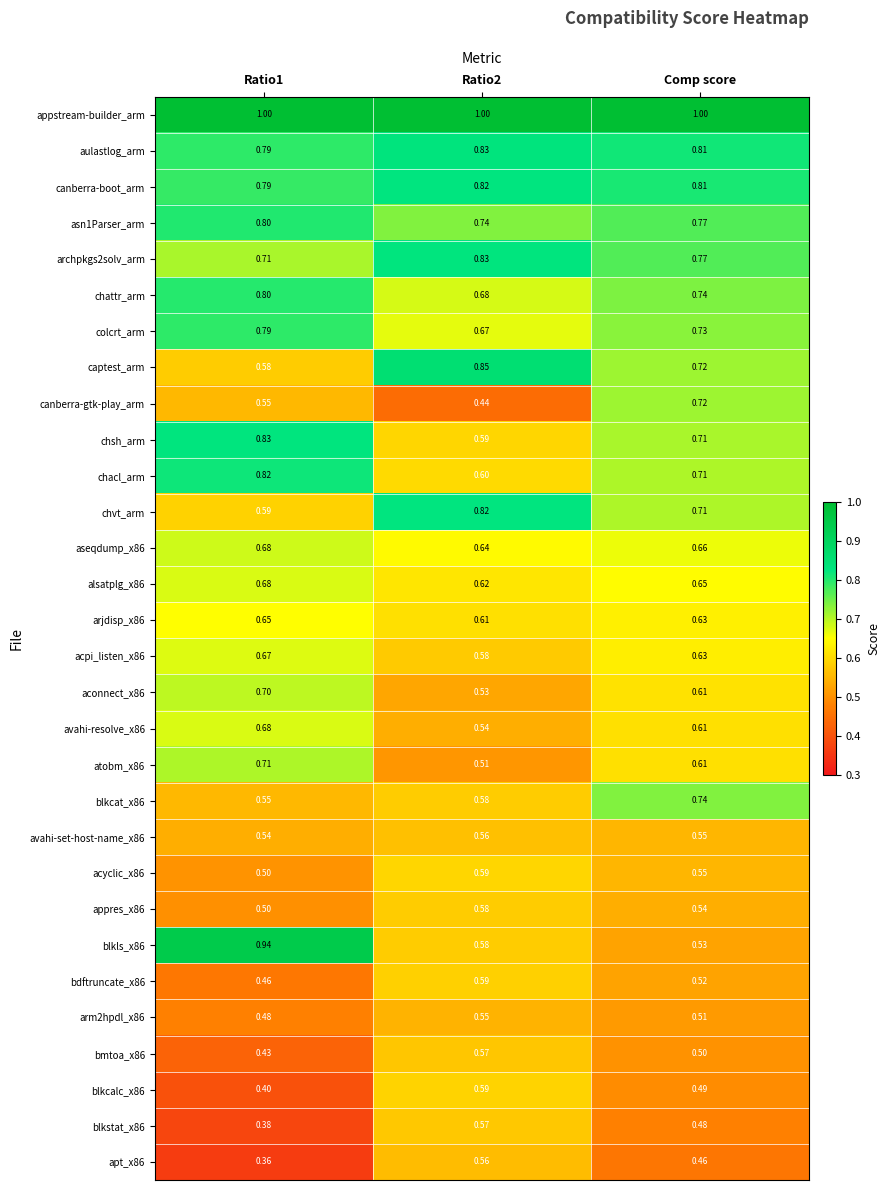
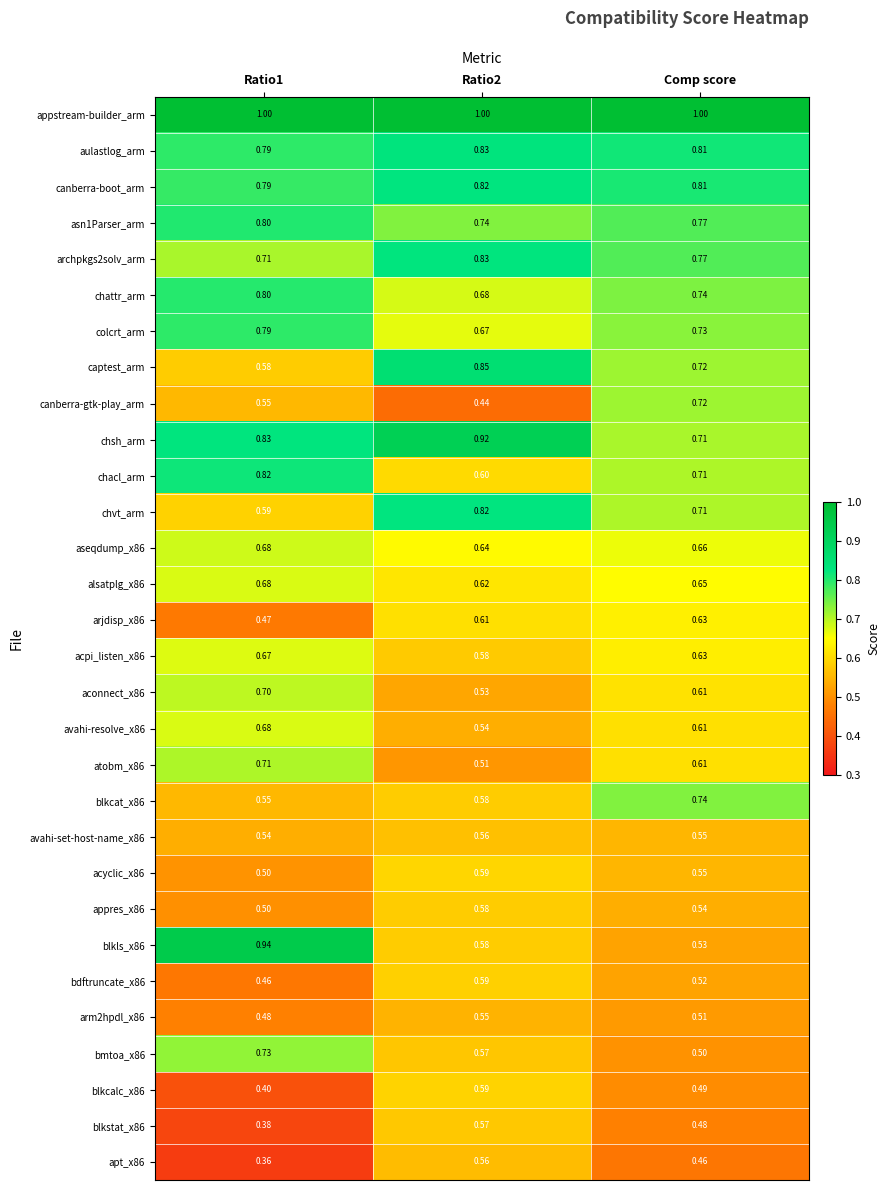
  {
    "appstream-builder_arm": {
      "Ratio1": 1.00,
      "Ratio2": 1.00,
      "Comp score": 1.00
    },
    "aulastlog_arm": {
      "Ratio1": 0.79,
      "Ratio2": 0.83,
      "Comp score": 0.81
    },
    "canberra-boot_arm": {
      "Ratio1": 0.79,
      "Ratio2": 0.82,
      "Comp score": 0.81
    },
    "asn1Parser_arm": {
      "Ratio1": 0.80,
      "Ratio2": 0.74,
      "Comp score": 0.77
    },
    "archpkgs2solv_arm": {
      "Ratio1": 0.71,
      "Ratio2": 0.83,
      "Comp score": 0.77
    },
    "chattr_arm": {
      "Ratio1": 0.80,
      "Ratio2": 0.68,
      "Comp score": 0.74
    },
    "colcrt_arm": {
      "Ratio1": 0.79,
      "Ratio2": 0.67,
      "Comp score": 0.73
    },
    "captest_arm": {
      "Ratio1": 0.58,
      "Ratio2": 0.85,
      "Comp score": 0.72
    },
    "canberra-gtk-play_arm": {
      "Ratio1": 0.55,
      "Ratio2": 0.44,
      "Comp score": 0.72
    },
    "chsh_arm": {
      "Ratio1": 0.83,
-     "Ratio2": 0.59,
+     "Ratio2": 0.92,
      "Comp score": 0.71
    },
    "chacl_arm": {
      "Ratio1": 0.82,
      "Ratio2": 0.60,
      "Comp score": 0.71
    },
    "chvt_arm": {
      "Ratio1": 0.59,
      "Ratio2": 0.82,
      "Comp score": 0.71
    },
    "aseqdump_x86": {
      "Ratio1": 0.68,
      "Ratio2": 0.64,
      "Comp score": 0.66
    },
    "alsatplg_x86": {
      "Ratio1": 0.68,
      "Ratio2": 0.62,
      "Comp score": 0.65
    },
    "arjdisp_x86": {
-     "Ratio1": 0.65,
+     "Ratio1": 0.47,
      "Ratio2": 0.61,
      "Comp score": 0.63
    },
    "acpi_listen_x86": {
      "Ratio1": 0.67,
      "Ratio2": 0.58,
      "Comp score": 0.63
    },
    "aconnect_x86": {
      "Ratio1": 0.70,
      "Ratio2": 0.53,
      "Comp score": 0.61
    },
    "avahi-resolve_x86": {
      "Ratio1": 0.68,
      "Ratio2": 0.54,
      "Comp score": 0.61
    },
    "atobm_x86": {
      "Ratio1": 0.71,
      "Ratio2": 0.51,
      "Comp score": 0.61
    },
    "blkcat_x86": {
      "Ratio1": 0.55,
      "Ratio2": 0.58,
      "Comp score": 0.74
    },
    "avahi-set-host-name_x86": {
      "Ratio1": 0.54,
      "Ratio2": 0.56,
      "Comp score": 0.55
    },
    "acyclic_x86": {
      "Ratio1": 0.50,
      "Ratio2": 0.59,
      "Comp score": 0.55
    },
    "appres_x86": {
      "Ratio1": 0.50,
      "Ratio2": 0.58,
      "Comp score": 0.54
    },
    "blkls_x86": {
      "Ratio1": 0.94,
      "Ratio2": 0.58,
      "Comp score": 0.53
    },
    "bdftruncate_x86": {
      "Ratio1": 0.46,
      "Ratio2": 0.59,
      "Comp score": 0.52
    },
    "arm2hpdl_x86": {
      "Ratio1": 0.48,
      "Ratio2": 0.55,
      "Comp score": 0.51
    },
    "bmtoa_x86": {
-     "Ratio1": 0.43,
+     "Ratio1": 0.73,
      "Ratio2": 0.57,
      "Comp score": 0.50
    },
    "blkcalc_x86": {
      "Ratio1": 0.40,
      "Ratio2": 0.59,
      "Comp score": 0.49
    },
    "blkstat_x86": {
      "Ratio1": 0.38,
      "Ratio2": 0.57,
      "Comp score": 0.48
    },
    "apt_x86": {
      "Ratio1": 0.36,
      "Ratio2": 0.56,
      "Comp score": 0.46
    }
  }
